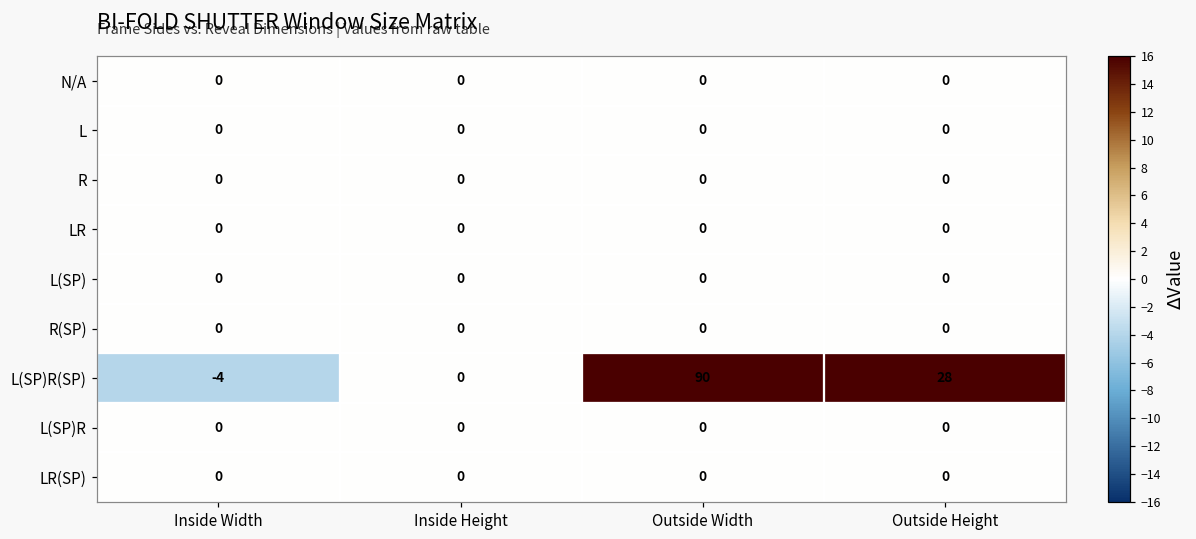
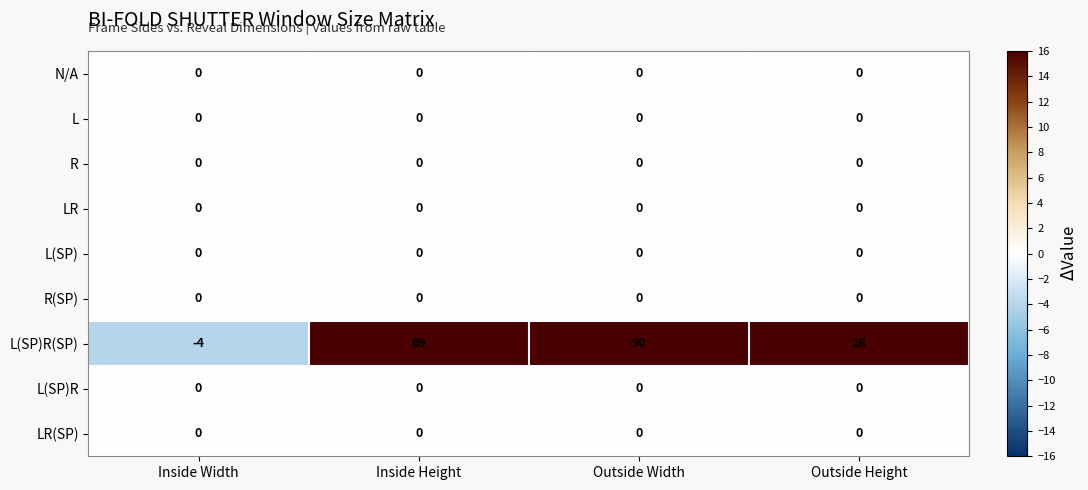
  {
    "N/A": {
      "Inside Width": 0,
      "Inside Height": 0,
      "Outside Width": 0,
      "Outside Height": 0
    },
    "L": {
      "Inside Width": 0,
      "Inside Height": 0,
      "Outside Width": 0,
      "Outside Height": 0
    },
    "R": {
      "Inside Width": 0,
      "Inside Height": 0,
      "Outside Width": 0,
      "Outside Height": 0
    },
    "LR": {
      "Inside Width": 0,
      "Inside Height": 0,
      "Outside Width": 0,
      "Outside Height": 0
    },
    "L(SP)": {
      "Inside Width": 0,
      "Inside Height": 0,
      "Outside Width": 0,
      "Outside Height": 0
    },
    "R(SP)": {
      "Inside Width": 0,
      "Inside Height": 0,
      "Outside Width": 0,
      "Outside Height": 0
    },
    "L(SP)R(SP)": {
      "Inside Width": -4,
-     "Inside Height": 0,
+     "Inside Height": 69,
      "Outside Width": 90,
      "Outside Height": 28
    },
    "L(SP)R": {
      "Inside Width": 0,
      "Inside Height": 0,
      "Outside Width": 0,
      "Outside Height": 0
    },
    "LR(SP)": {
      "Inside Width": 0,
      "Inside Height": 0,
      "Outside Width": 0,
      "Outside Height": 0
    }
  }
